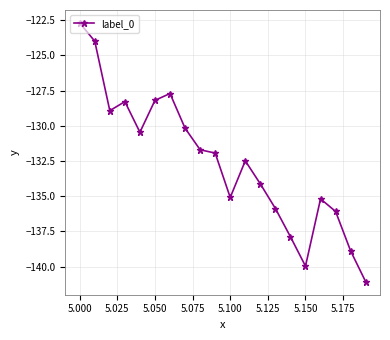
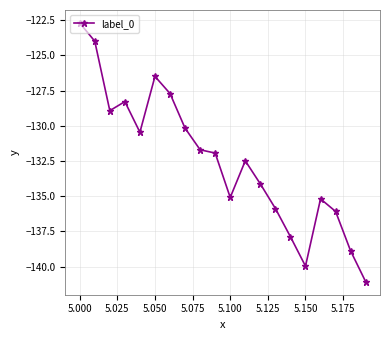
  {
-   "5.050": -128.2,
+   "5.050": -126.5,
    "5.100": -135.1,
    "5.150": -140.0
  }
